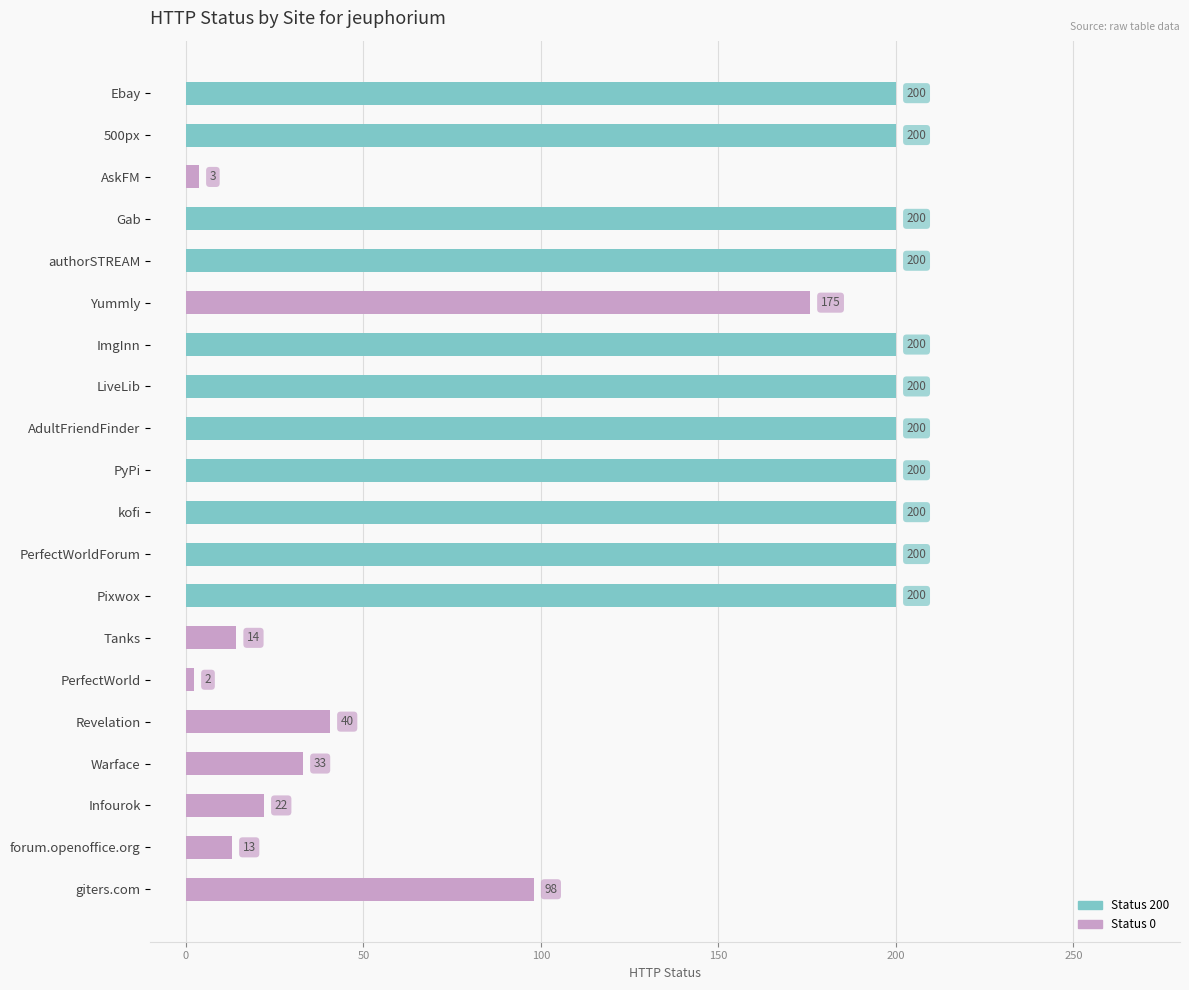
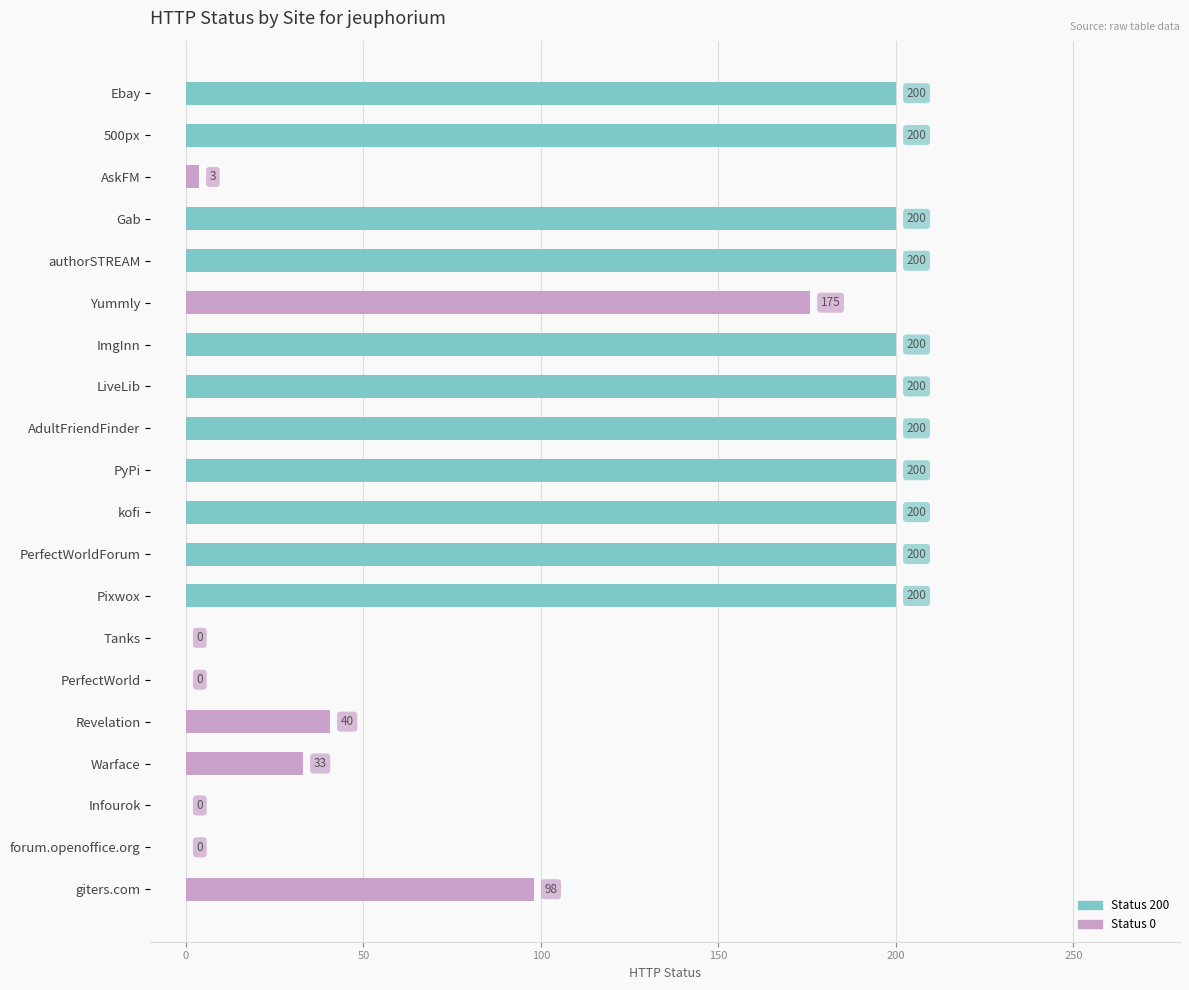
  {
-   "Tanks": 14,
-   "PerfectWorld": 2,
-   "Infourok": 22,
-   "forum.openoffice.org": 13
+   "Tanks": 0,
+   "PerfectWorld": 0,
+   "Infourok": 0,
+   "forum.openoffice.org": 0
  }
